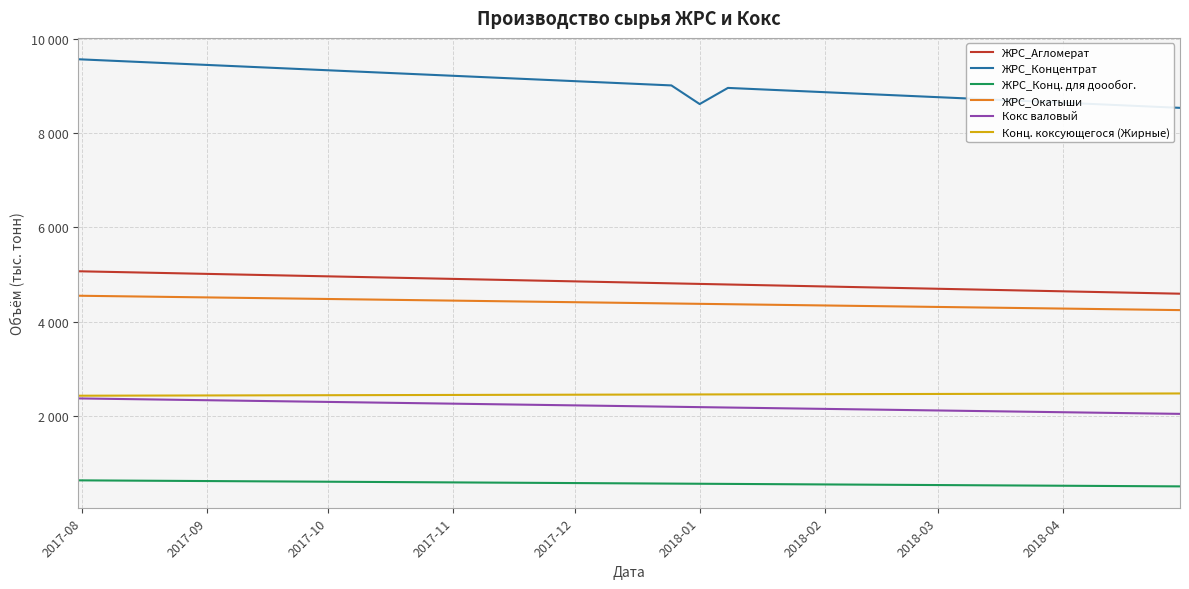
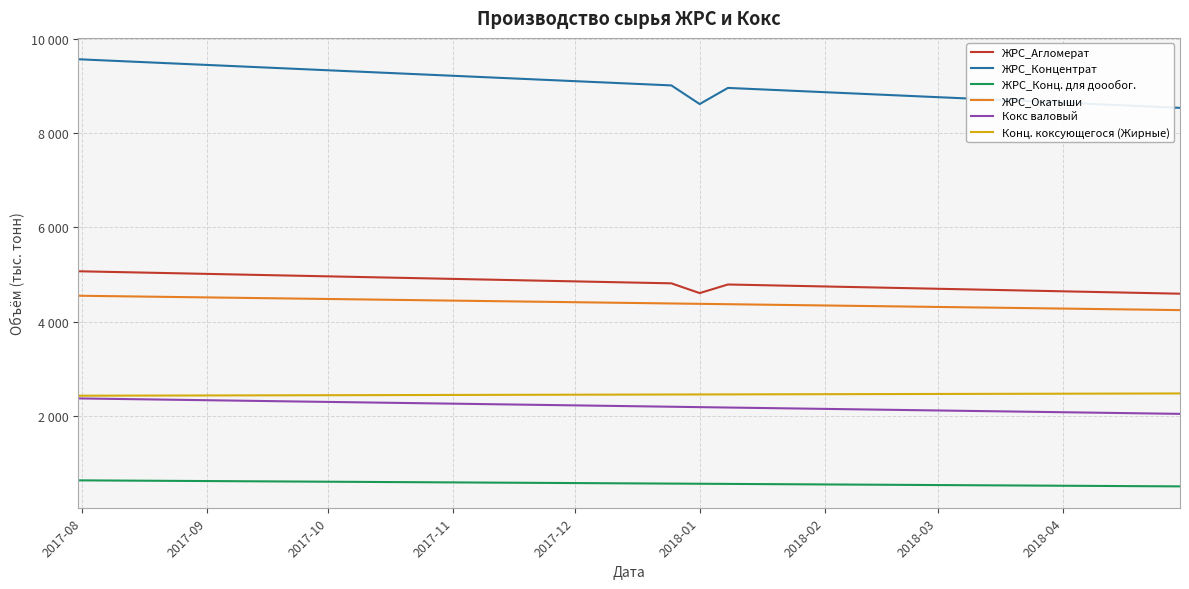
  {
    "ЖРС_Агломерат": {
-     "2018-01": 4800
+     "2018-01": 4600
    },
    "ЖРС_Концентрат": {
      "2018-01": 8600
    },
    "ЖРС_Конц. для доообог.": {
      "2018-01": 600
    },
    "Кокс валовый": {
      "2018-01": 2200
    }
  }
